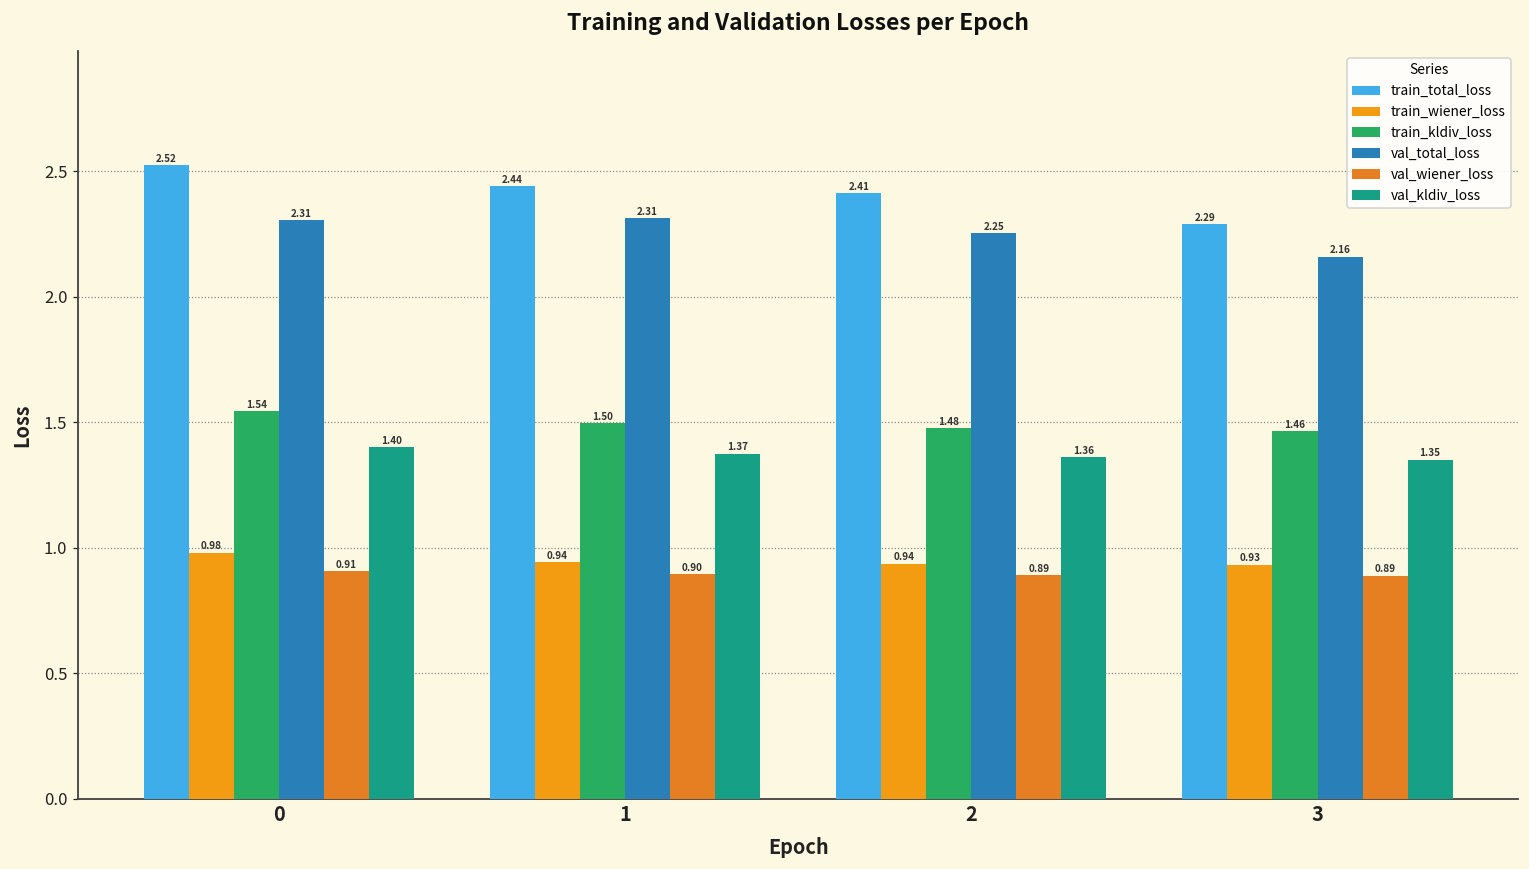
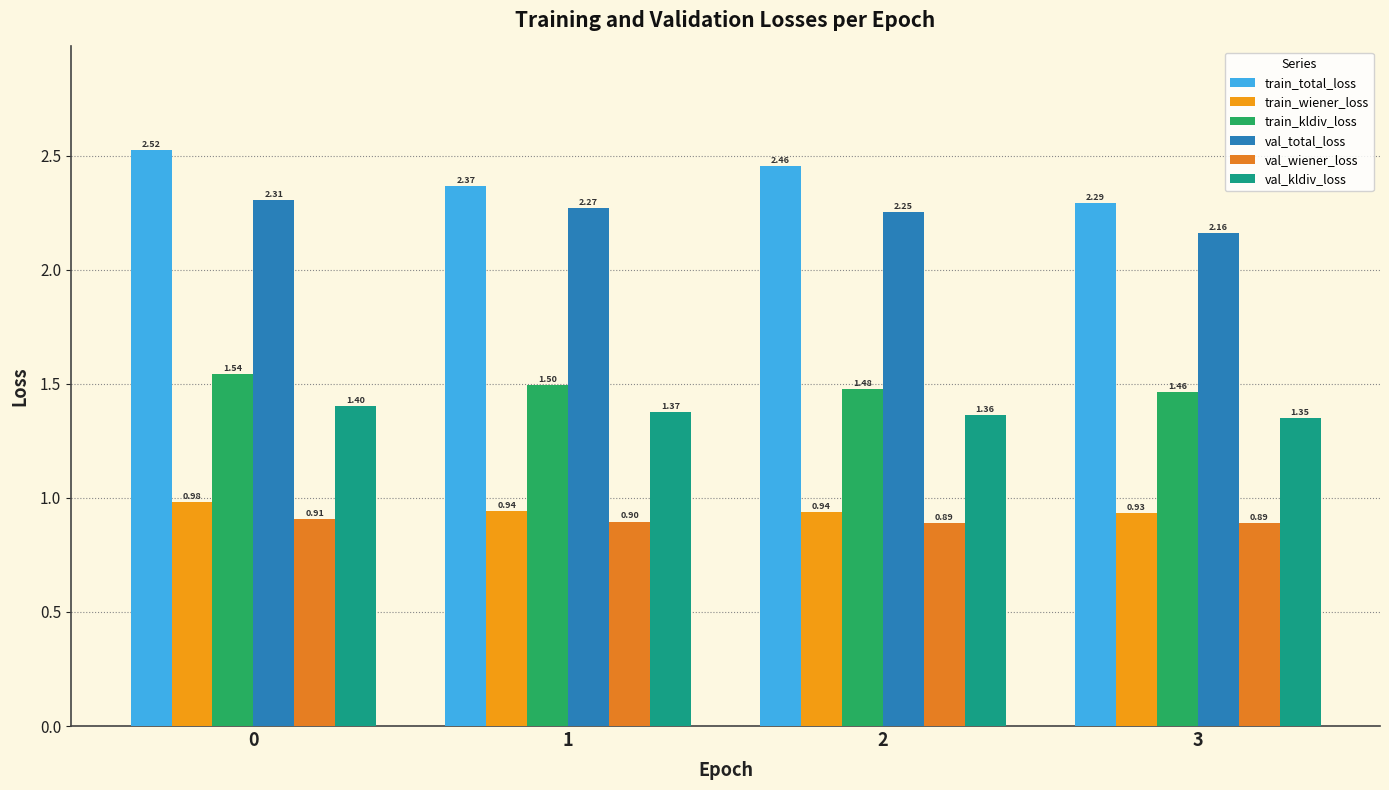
  {
    "train_total_loss": {
      "0": 2.52,
-     "1": 2.44,
-     "2": 2.41,
+     "1": 2.37,
+     "2": 2.46,
      "3": 2.29
    },
    "val_total_loss": {
      "0": 2.31,
-     "1": 2.31,
+     "1": 2.27,
      "2": 2.25,
      "3": 2.16
    }
  }
